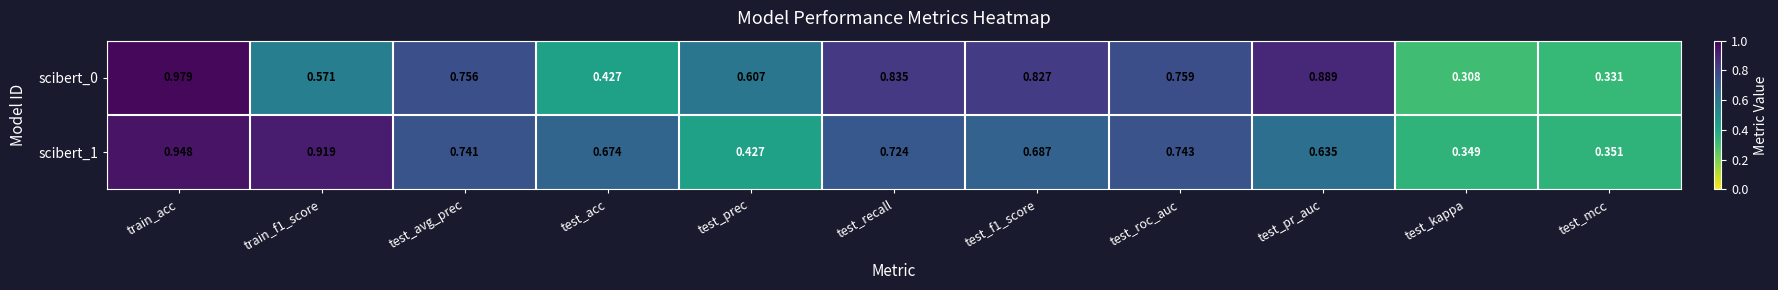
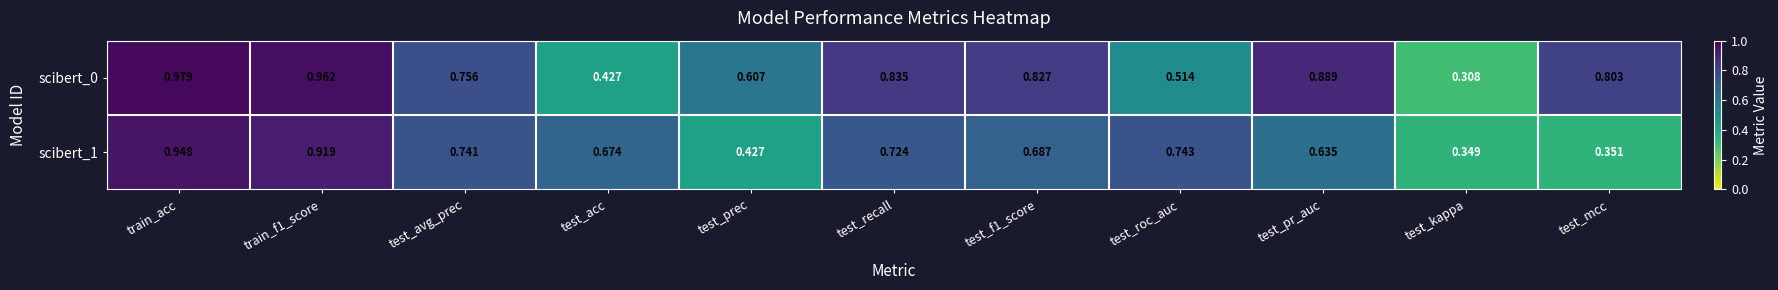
  {
    "scibert_0": {
      "train_acc": 0.979,
-     "train_f1_score": 0.571,
+     "train_f1_score": 0.962,
      "test_avg_prec": 0.756,
      "test_acc": 0.427,
      "test_prec": 0.607,
      "test_recall": 0.835,
      "test_f1_score": 0.827,
-     "test_roc_auc": 0.759,
+     "test_roc_auc": 0.514,
      "test_pr_auc": 0.889,
      "test_kappa": 0.308,
-     "test_mcc": 0.331
+     "test_mcc": 0.803
    },
    "scibert_1": {
      "train_acc": 0.948,
      "train_f1_score": 0.919,
      "test_avg_prec": 0.741,
      "test_acc": 0.674,
      "test_prec": 0.427,
      "test_recall": 0.724,
      "test_f1_score": 0.687,
      "test_roc_auc": 0.743,
      "test_pr_auc": 0.635,
      "test_kappa": 0.349,
      "test_mcc": 0.351
    }
  }
